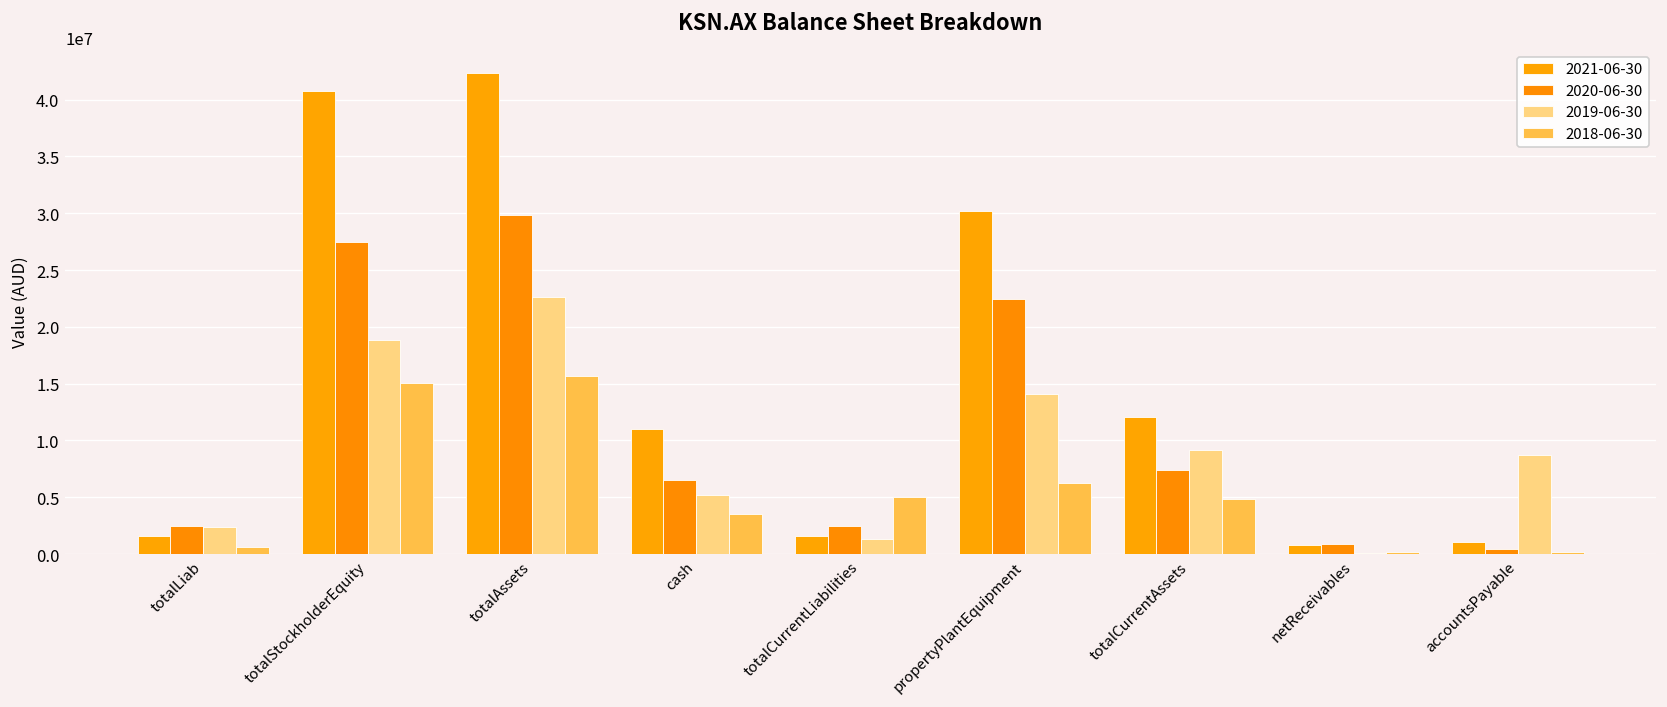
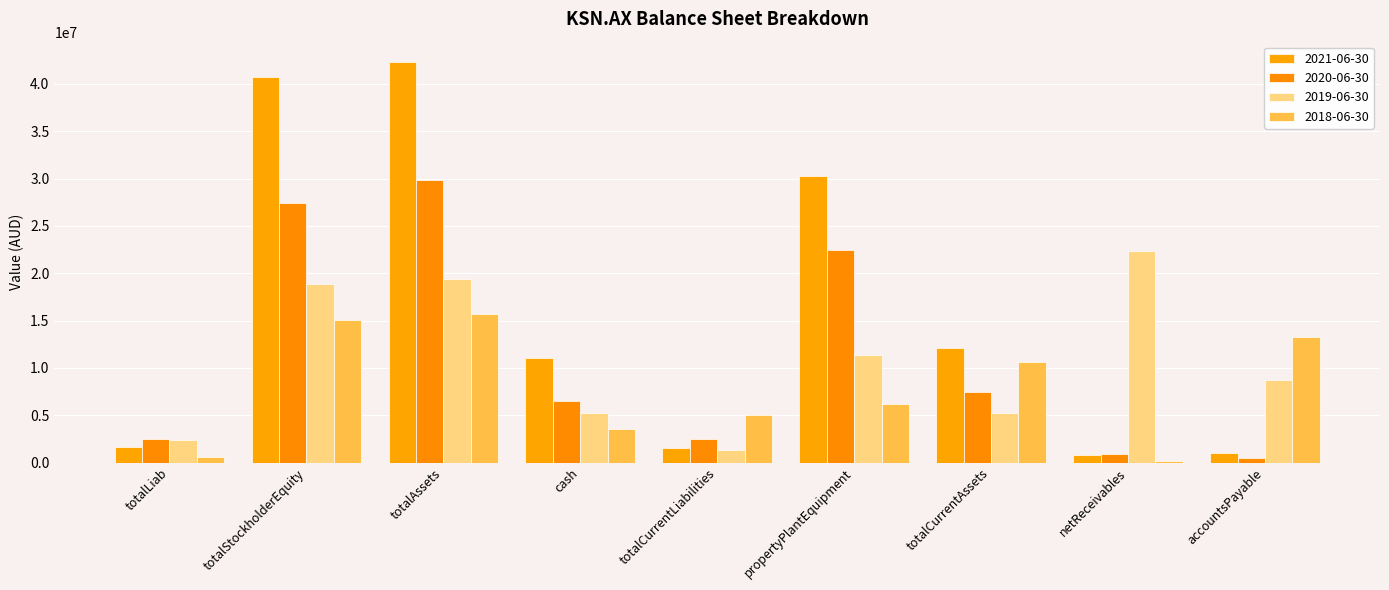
  {
    "2019-06-30": {
      "totalLiab": 2000000,
      "totalStockholderEquity": 19000000,
-     "totalAssets": 23000000,
+     "totalAssets": 19000000,
      "cash": 5000000,
      "totalCurrentLiabilities": 1000000,
-     "propertyPlantEquipment": 14000000,
-     "totalCurrentAssets": 9000000,
-     "netReceivables": 0,
+     "propertyPlantEquipment": 11000000,
+     "totalCurrentAssets": 5000000,
+     "netReceivables": 22000000,
      "accountsPayable": 9000000
    },
    "2018-06-30": {
      "totalLiab": 1000000,
      "totalStockholderEquity": 15000000,
      "totalAssets": 16000000,
      "cash": 4000000,
      "totalCurrentLiabilities": 5000000,
      "propertyPlantEquipment": 6000000,
-     "totalCurrentAssets": 5000000,
-     "accountsPayable": 0
+     "totalCurrentAssets": 11000000,
+     "accountsPayable": 13000000
    }
  }
